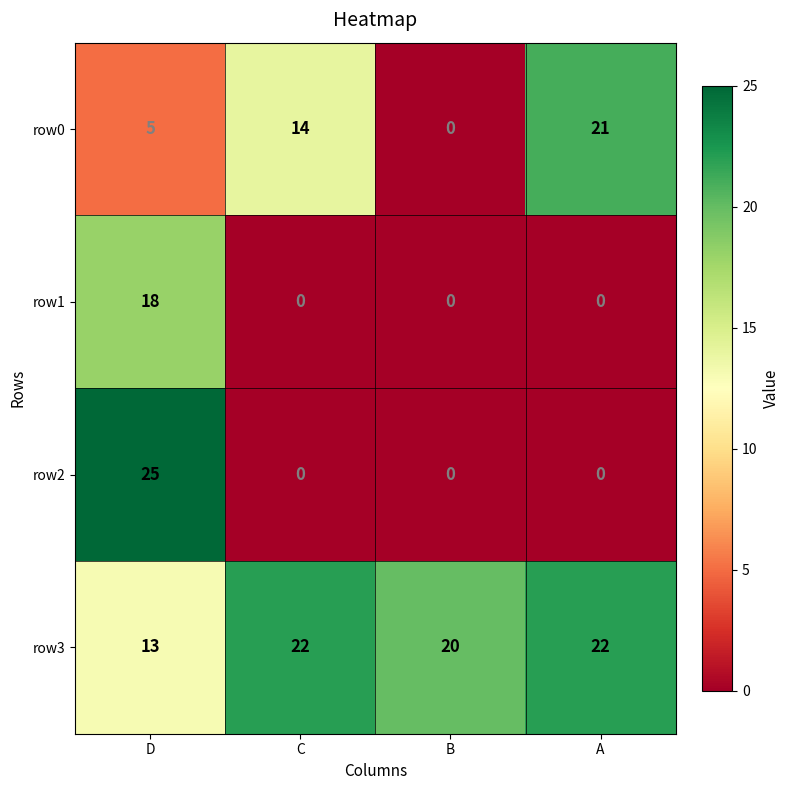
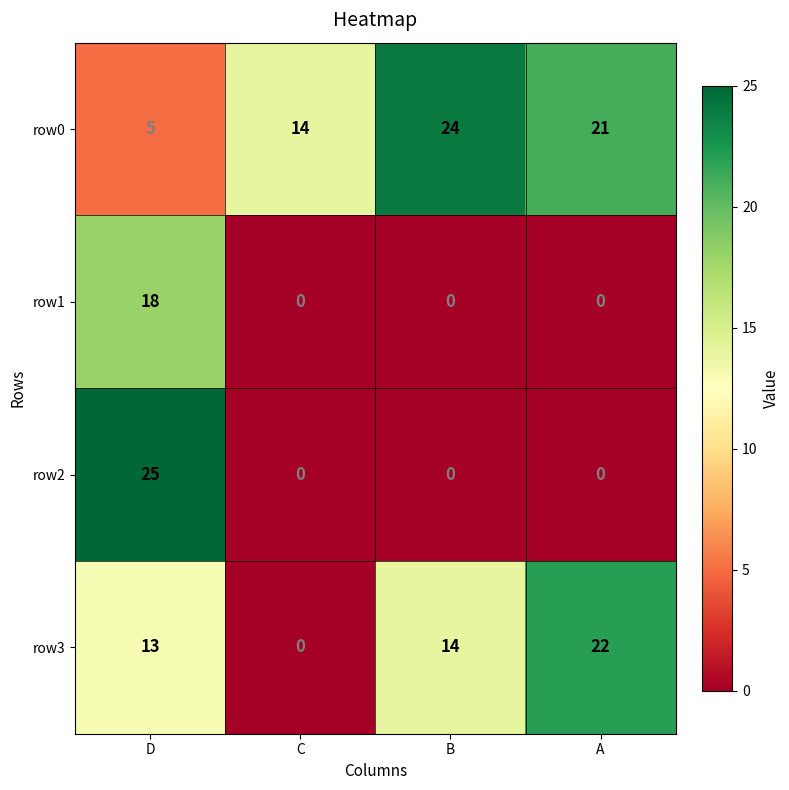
  {
    "row0": {
      "D": 5,
      "C": 14,
-     "B": 0,
+     "B": 24,
      "A": 21
    },
    "row1": {
      "D": 18,
      "C": 0,
      "B": 0,
      "A": 0
    },
    "row2": {
      "D": 25,
      "C": 0,
      "B": 0,
      "A": 0
    },
    "row3": {
      "D": 13,
-     "C": 22,
-     "B": 20,
+     "C": 0,
+     "B": 14,
      "A": 22
    }
  }
